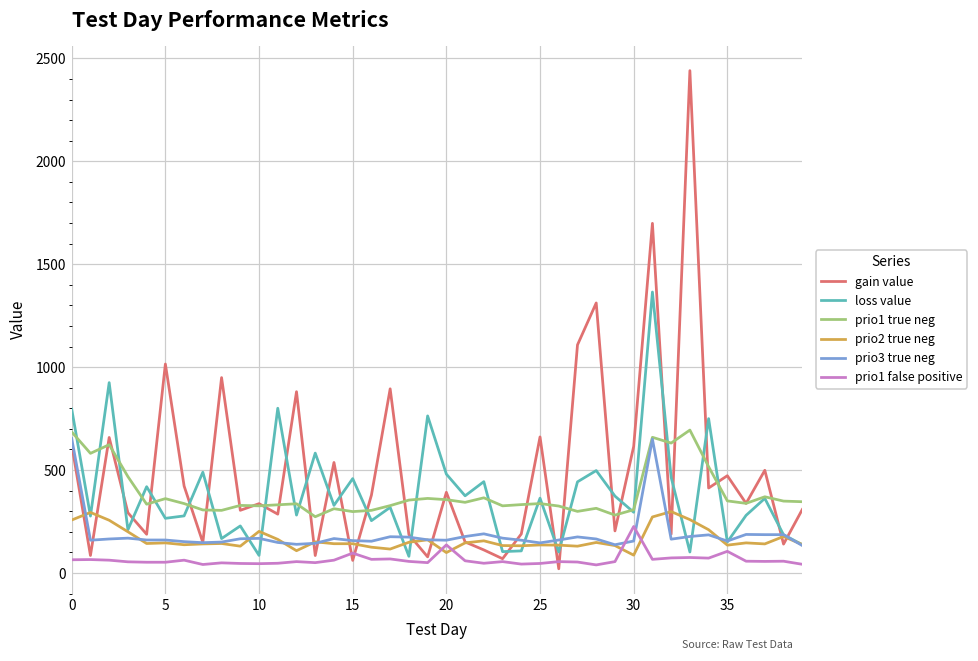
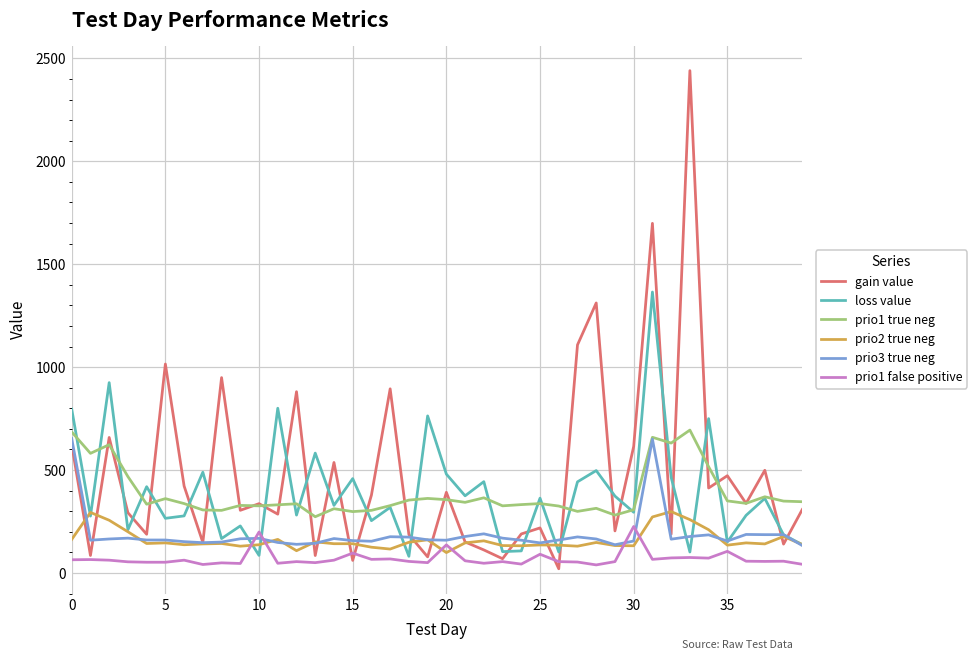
  {
    "gain value": {
      "0": 620,
      "5": 1010,
      "15": 60,
      "20": 390,
-     "25": 660,
+     "25": 220,
      "30": 610,
      "35": 470
    },
    "prio1 true neg": {
      "0": 690,
      "5": 360,
      "15": 300,
      "20": 360,
      "25": 340,
      "35": 350
    },
    "prio2 true neg": {
-     "0": 260,
+     "0": 160,
      "5": 150,
-     "10": 200,
+     "10": 140,
      "15": 140,
      "20": 100,
-     "30": 90,
+     "30": 130,
      "35": 140
    },
    "prio1 false positive": {
      "0": 60,
      "5": 50,
-     "10": 50,
+     "10": 200,
      "15": 100,
      "20": 140,
-     "25": 50,
+     "25": 90,
      "30": 230,
      "35": 110
    }
  }
